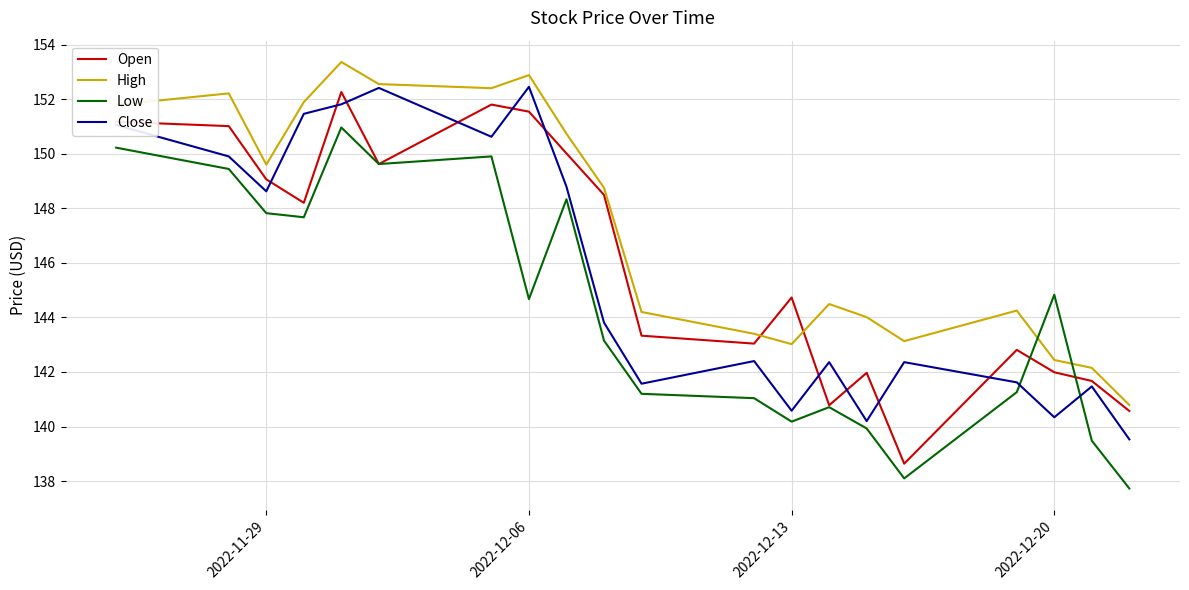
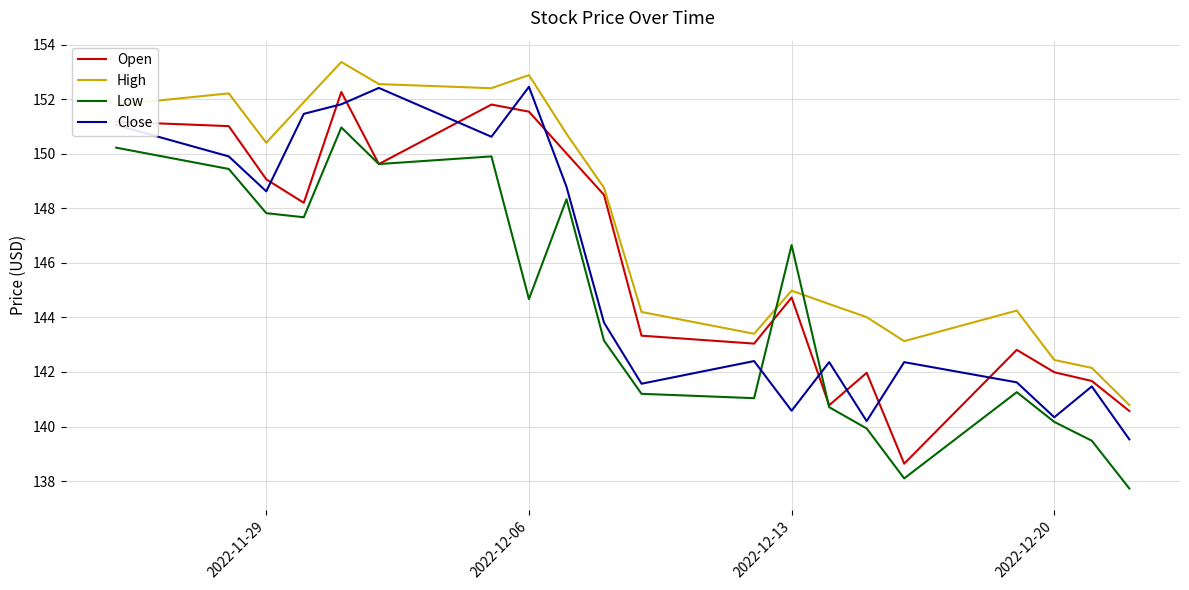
  {
    "Open": {
      "2022-11-29": 149.1,
      "2022-12-06": 151.5,
      "2022-12-13": 144.7,
      "2022-12-20": 142.0
    },
    "High": {
-     "2022-11-29": 149.6,
+     "2022-11-29": 150.4,
      "2022-12-06": 152.9,
-     "2022-12-13": 143.0,
+     "2022-12-13": 145.0,
      "2022-12-20": 142.4
    },
    "Low": {
      "2022-11-29": 147.8,
      "2022-12-06": 144.7,
-     "2022-12-13": 140.2,
-     "2022-12-20": 144.8
+     "2022-12-13": 146.7,
+     "2022-12-20": 140.2
    },
    "Close": {
      "2022-11-29": 148.6,
      "2022-12-06": 152.5,
      "2022-12-13": 140.6,
      "2022-12-20": 140.3
    }
  }
